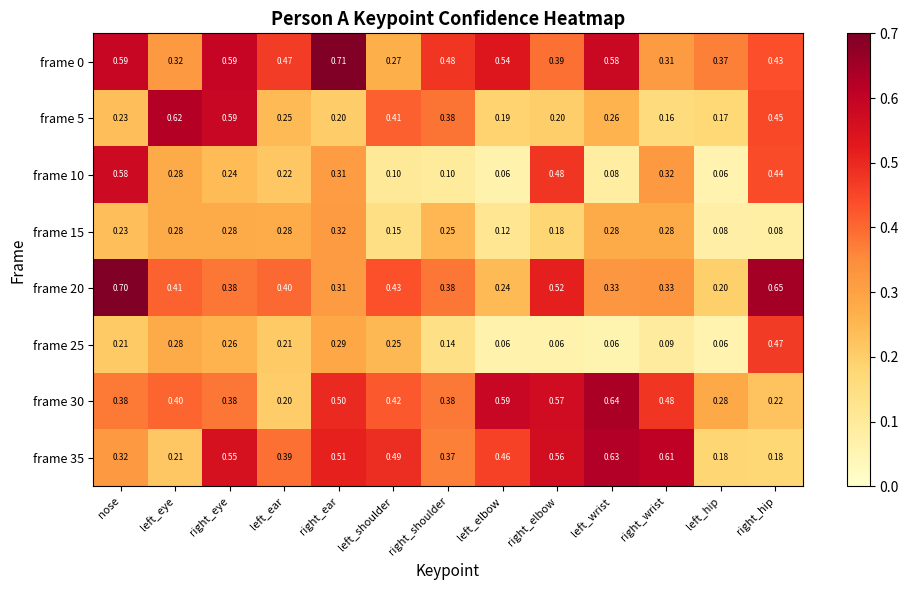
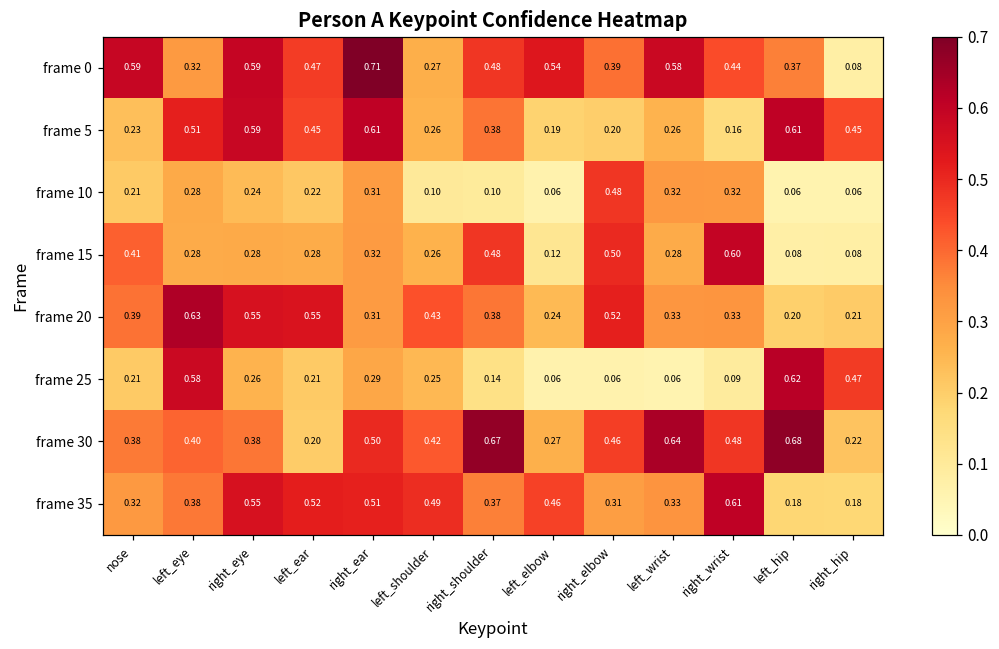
  {
    "frame 0": {
      "nose": 0.59,
      "left_eye": 0.32,
      "right_eye": 0.59,
      "left_ear": 0.47,
      "right_ear": 0.71,
      "left_shoulder": 0.27,
      "right_shoulder": 0.48,
      "left_elbow": 0.54,
      "right_elbow": 0.39,
      "left_wrist": 0.58,
-     "right_wrist": 0.31,
+     "right_wrist": 0.44,
      "left_hip": 0.37,
-     "right_hip": 0.43
+     "right_hip": 0.08
    },
    "frame 5": {
      "nose": 0.23,
-     "left_eye": 0.62,
+     "left_eye": 0.51,
      "right_eye": 0.59,
-     "left_ear": 0.25,
-     "right_ear": 0.20,
-     "left_shoulder": 0.41,
+     "left_ear": 0.45,
+     "right_ear": 0.61,
+     "left_shoulder": 0.26,
      "right_shoulder": 0.38,
      "left_elbow": 0.19,
      "right_elbow": 0.20,
      "left_wrist": 0.26,
      "right_wrist": 0.16,
-     "left_hip": 0.17,
+     "left_hip": 0.61,
      "right_hip": 0.45
    },
    "frame 10": {
-     "nose": 0.58,
+     "nose": 0.21,
      "left_eye": 0.28,
      "right_eye": 0.24,
      "left_ear": 0.22,
      "right_ear": 0.31,
      "left_shoulder": 0.10,
      "right_shoulder": 0.10,
      "left_elbow": 0.06,
      "right_elbow": 0.48,
-     "left_wrist": 0.08,
+     "left_wrist": 0.32,
      "right_wrist": 0.32,
      "left_hip": 0.06,
-     "right_hip": 0.44
+     "right_hip": 0.06
    },
    "frame 15": {
-     "nose": 0.23,
+     "nose": 0.41,
      "left_eye": 0.28,
      "right_eye": 0.28,
      "left_ear": 0.28,
      "right_ear": 0.32,
-     "left_shoulder": 0.15,
-     "right_shoulder": 0.25,
+     "left_shoulder": 0.26,
+     "right_shoulder": 0.48,
      "left_elbow": 0.12,
-     "right_elbow": 0.18,
+     "right_elbow": 0.50,
      "left_wrist": 0.28,
-     "right_wrist": 0.28,
+     "right_wrist": 0.60,
      "left_hip": 0.08,
      "right_hip": 0.08
    },
    "frame 20": {
-     "nose": 0.70,
-     "left_eye": 0.41,
-     "right_eye": 0.38,
-     "left_ear": 0.40,
+     "nose": 0.39,
+     "left_eye": 0.63,
+     "right_eye": 0.55,
+     "left_ear": 0.55,
      "right_ear": 0.31,
      "left_shoulder": 0.43,
      "right_shoulder": 0.38,
      "left_elbow": 0.24,
      "right_elbow": 0.52,
      "left_wrist": 0.33,
      "right_wrist": 0.33,
      "left_hip": 0.20,
-     "right_hip": 0.65
+     "right_hip": 0.21
    },
    "frame 25": {
      "nose": 0.21,
-     "left_eye": 0.28,
+     "left_eye": 0.58,
      "right_eye": 0.26,
      "left_ear": 0.21,
      "right_ear": 0.29,
      "left_shoulder": 0.25,
      "right_shoulder": 0.14,
      "left_elbow": 0.06,
      "right_elbow": 0.06,
      "left_wrist": 0.06,
      "right_wrist": 0.09,
-     "left_hip": 0.06,
+     "left_hip": 0.62,
      "right_hip": 0.47
    },
    "frame 30": {
      "nose": 0.38,
      "left_eye": 0.40,
      "right_eye": 0.38,
      "left_ear": 0.20,
      "right_ear": 0.50,
      "left_shoulder": 0.42,
-     "right_shoulder": 0.38,
-     "left_elbow": 0.59,
-     "right_elbow": 0.57,
+     "right_shoulder": 0.67,
+     "left_elbow": 0.27,
+     "right_elbow": 0.46,
      "left_wrist": 0.64,
      "right_wrist": 0.48,
-     "left_hip": 0.28,
+     "left_hip": 0.68,
      "right_hip": 0.22
    },
    "frame 35": {
      "nose": 0.32,
-     "left_eye": 0.21,
+     "left_eye": 0.38,
      "right_eye": 0.55,
-     "left_ear": 0.39,
+     "left_ear": 0.52,
      "right_ear": 0.51,
      "left_shoulder": 0.49,
      "right_shoulder": 0.37,
      "left_elbow": 0.46,
-     "right_elbow": 0.56,
-     "left_wrist": 0.63,
+     "right_elbow": 0.31,
+     "left_wrist": 0.33,
      "right_wrist": 0.61,
      "left_hip": 0.18,
      "right_hip": 0.18
    }
  }
